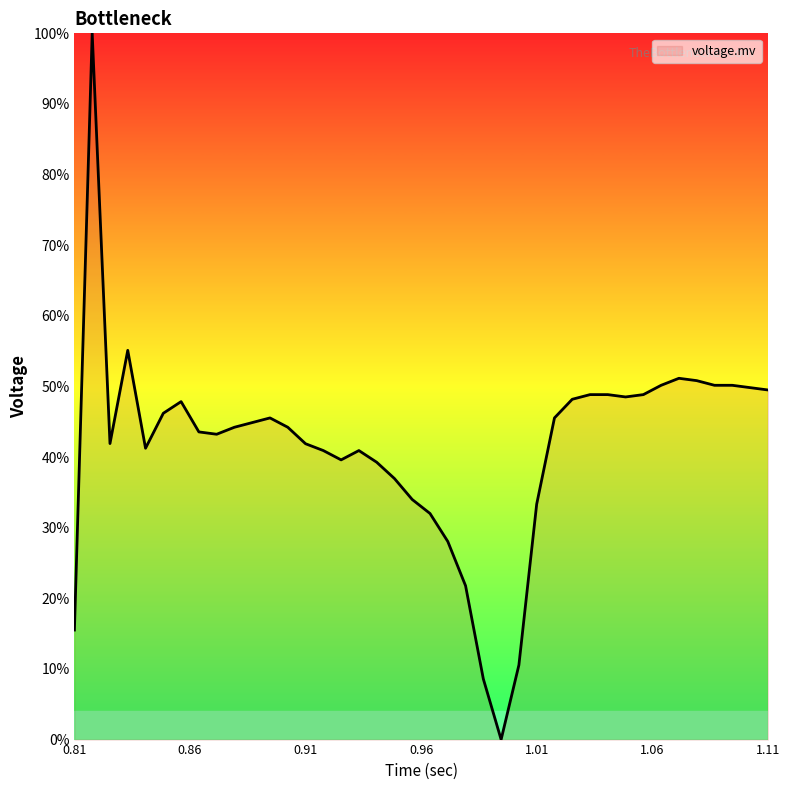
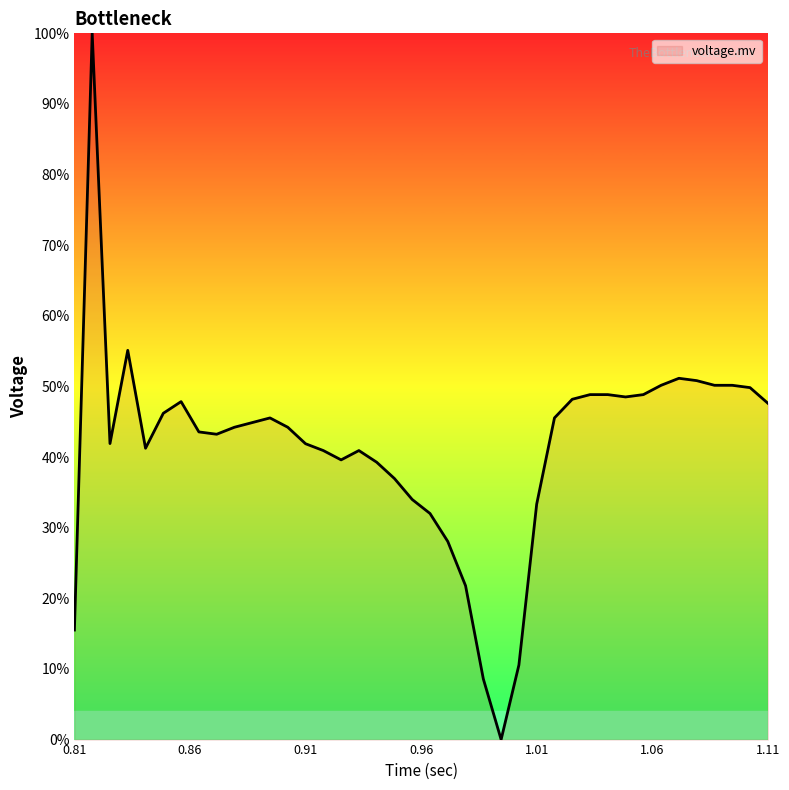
  {
    "0.81": "16%",
    "0.91": "42%",
    "1.01": "33%",
-   "1.11": "50%"
+   "1.11": "48%"
  }
